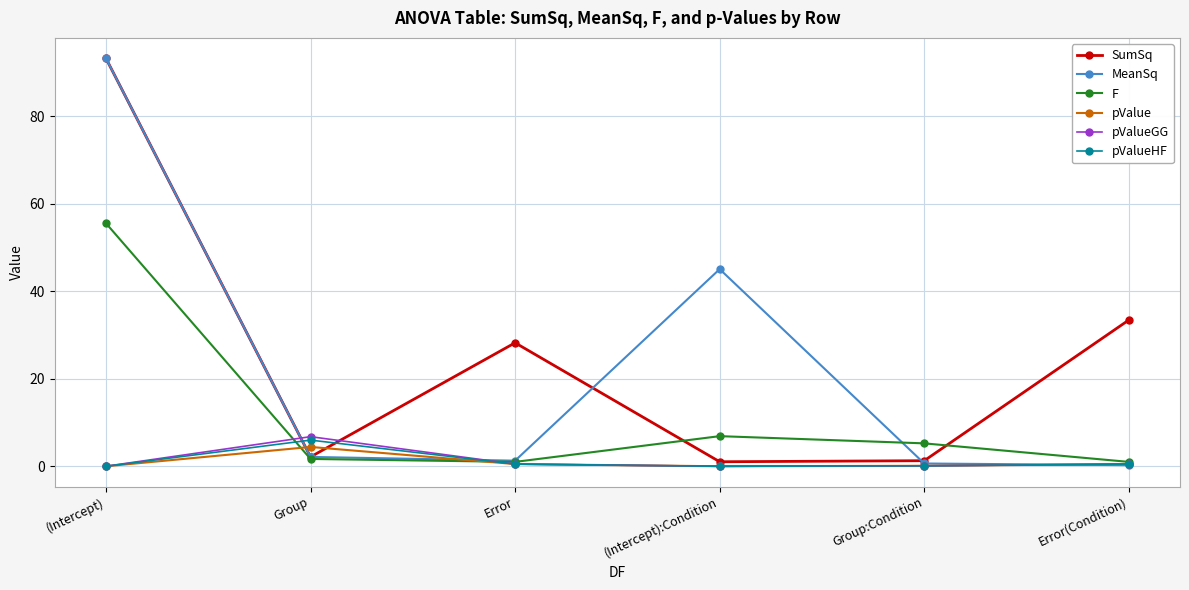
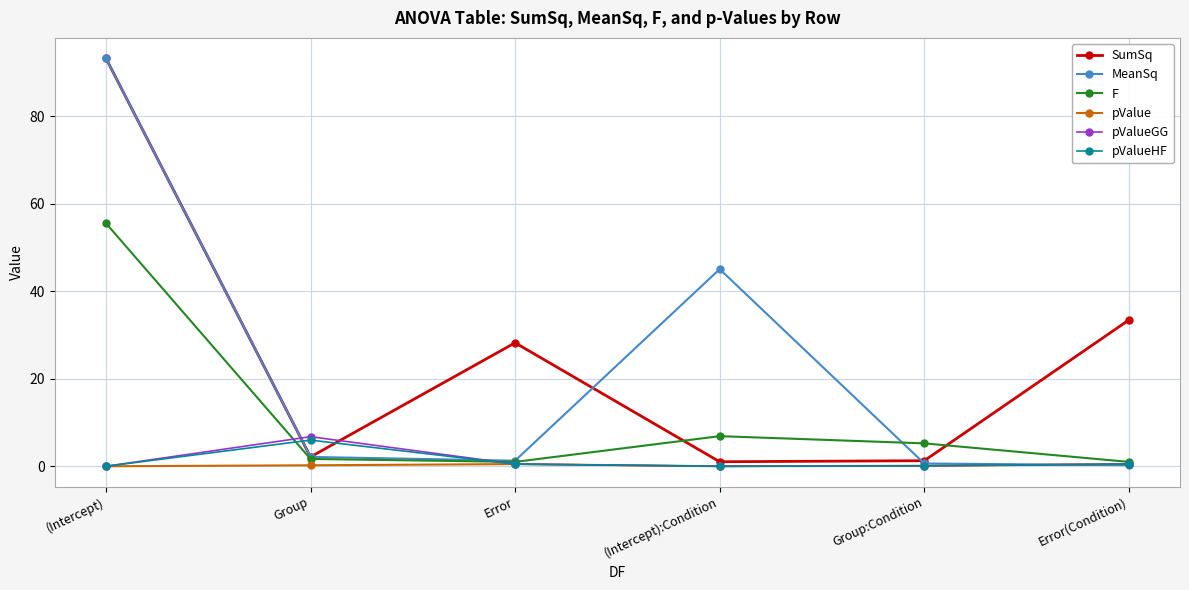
  {
    "SumSq": {
      "Error": 28,
      "(Intercept):Condition": 1,
      "Group:Condition": 1,
      "Error(Condition)": 33
    },
    "MeanSq": {
      "(Intercept):Condition": 45
    },
    "F": {
      "(Intercept)": 56,
      "(Intercept):Condition": 7,
      "Group:Condition": 5
    },
    "pValue": {
-     "Group": 4
+     "Group": 0
    },
    "pValueGG": {
      "Group": 7
    },
    "pValueHF": {
      "Group": 6
    }
  }
